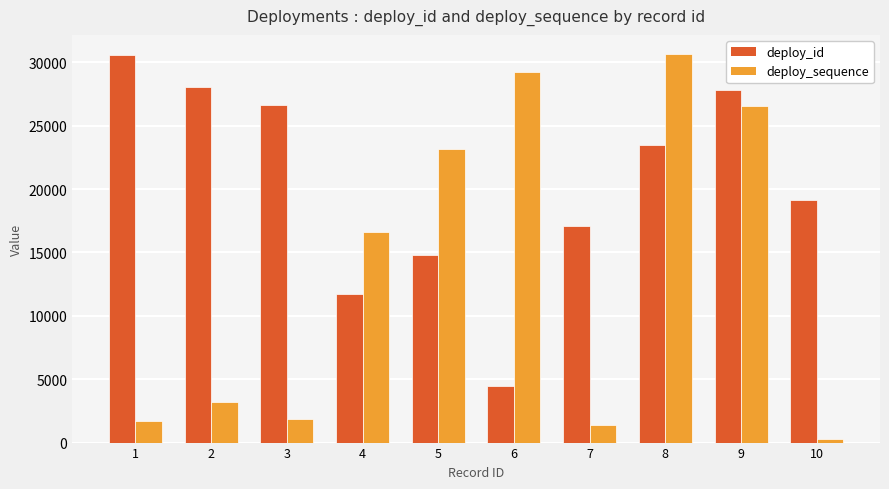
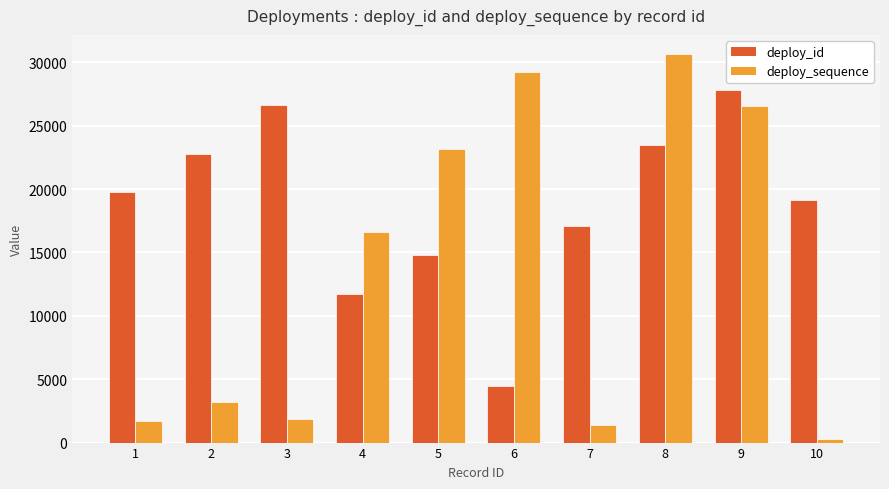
  {
    "deploy_id": {
-     "1": 30500,
-     "2": 28100,
+     "1": 19800,
+     "2": 22800,
      "3": 26600,
      "4": 11700,
      "5": 14800,
      "6": 4400,
      "7": 17100,
      "8": 23500,
      "9": 27800,
      "10": 19200
    },
    "deploy_sequence": {
      "1": 1700,
      "2": 3200,
      "3": 1800,
      "4": 16600,
      "5": 23100,
      "6": 29300,
      "7": 1400,
      "8": 30600,
      "9": 26600,
      "10": 200
    }
  }
